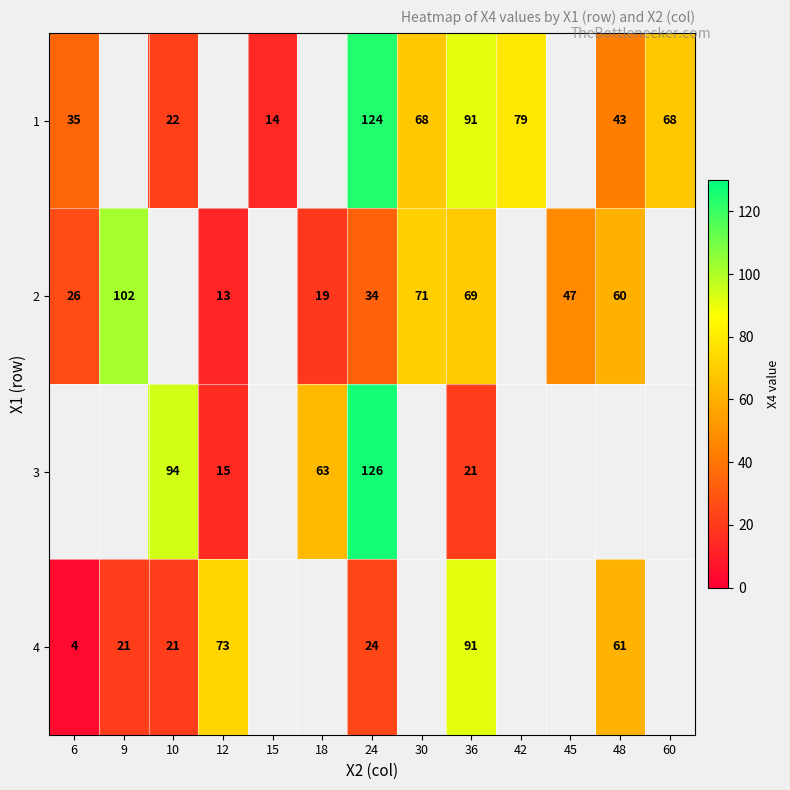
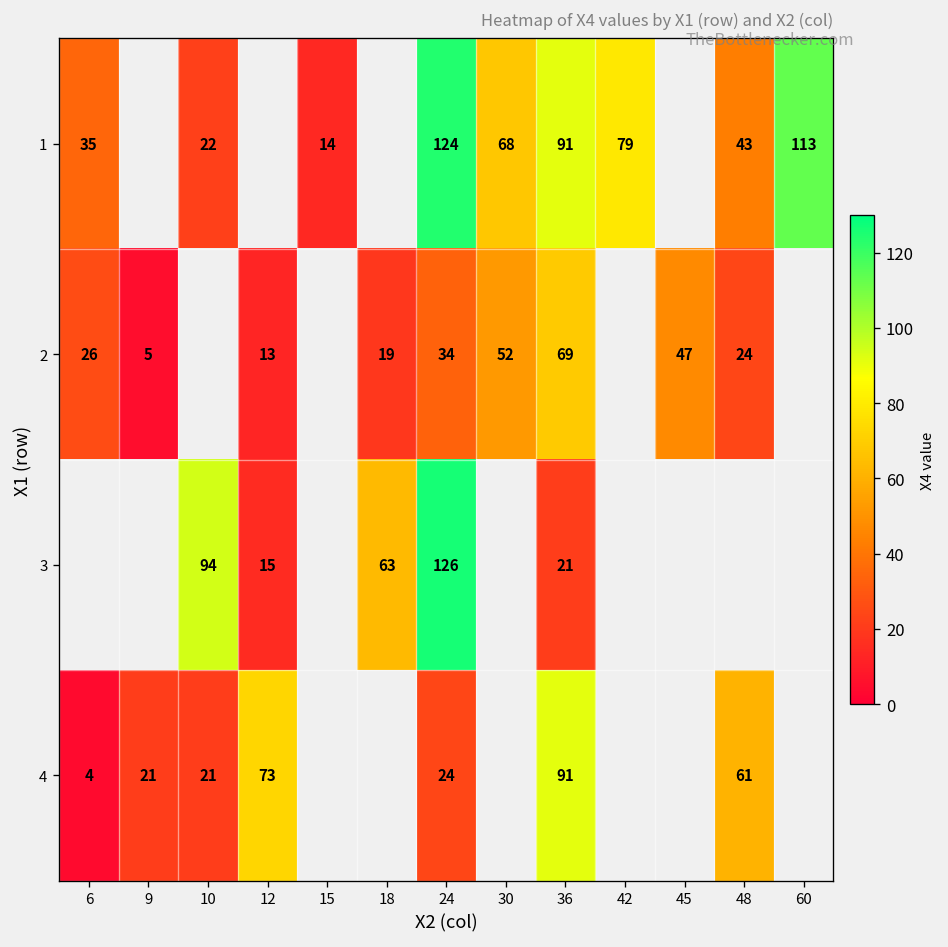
  {
    "1": {
      "6": 35,
      "10": 22,
      "15": 14,
      "24": 124,
      "30": 68,
      "36": 91,
      "42": 79,
      "48": 43,
-     "60": 68
+     "60": 113
    },
    "2": {
      "6": 26,
-     "9": 102,
+     "9": 5,
      "12": 13,
      "18": 19,
      "24": 34,
-     "30": 71,
+     "30": 52,
      "36": 69,
      "45": 47,
-     "48": 60
+     "48": 24
    },
    "3": {
      "10": 94,
      "12": 15,
      "18": 63,
      "24": 126,
      "36": 21
    },
    "4": {
      "6": 4,
      "9": 21,
      "10": 21,
      "12": 73,
      "24": 24,
      "36": 91,
      "48": 61
    }
  }
